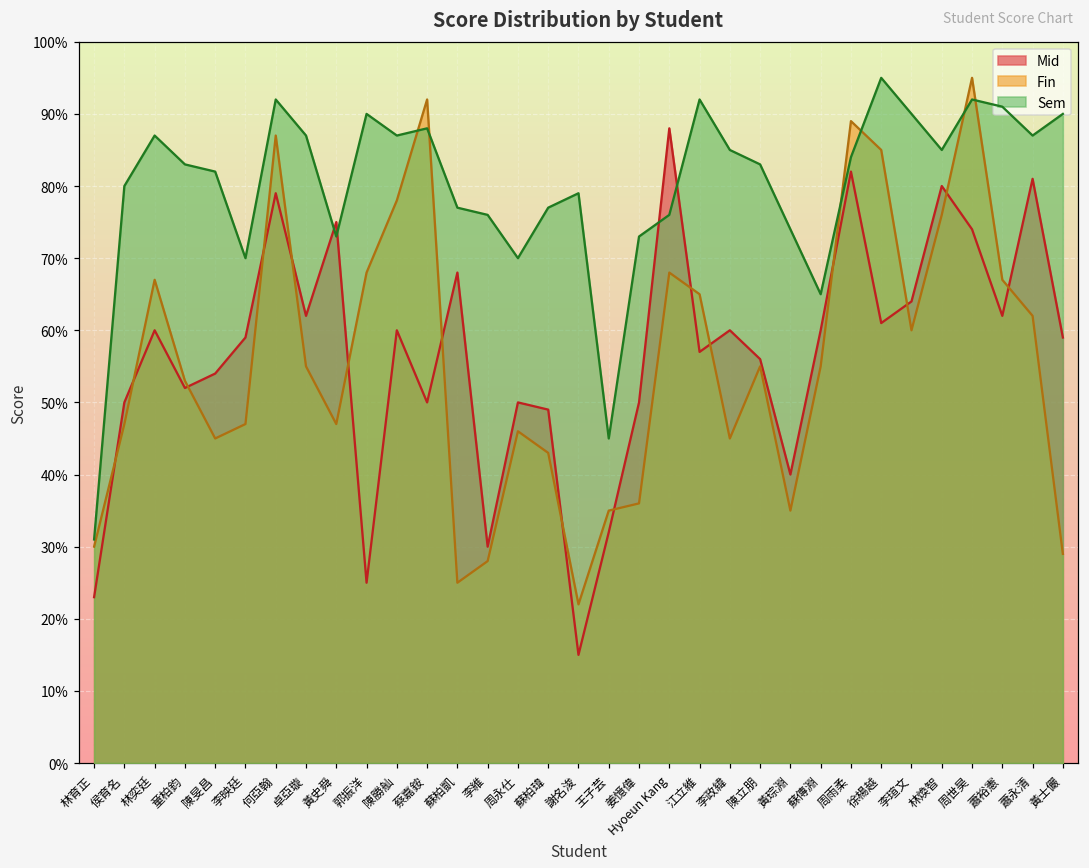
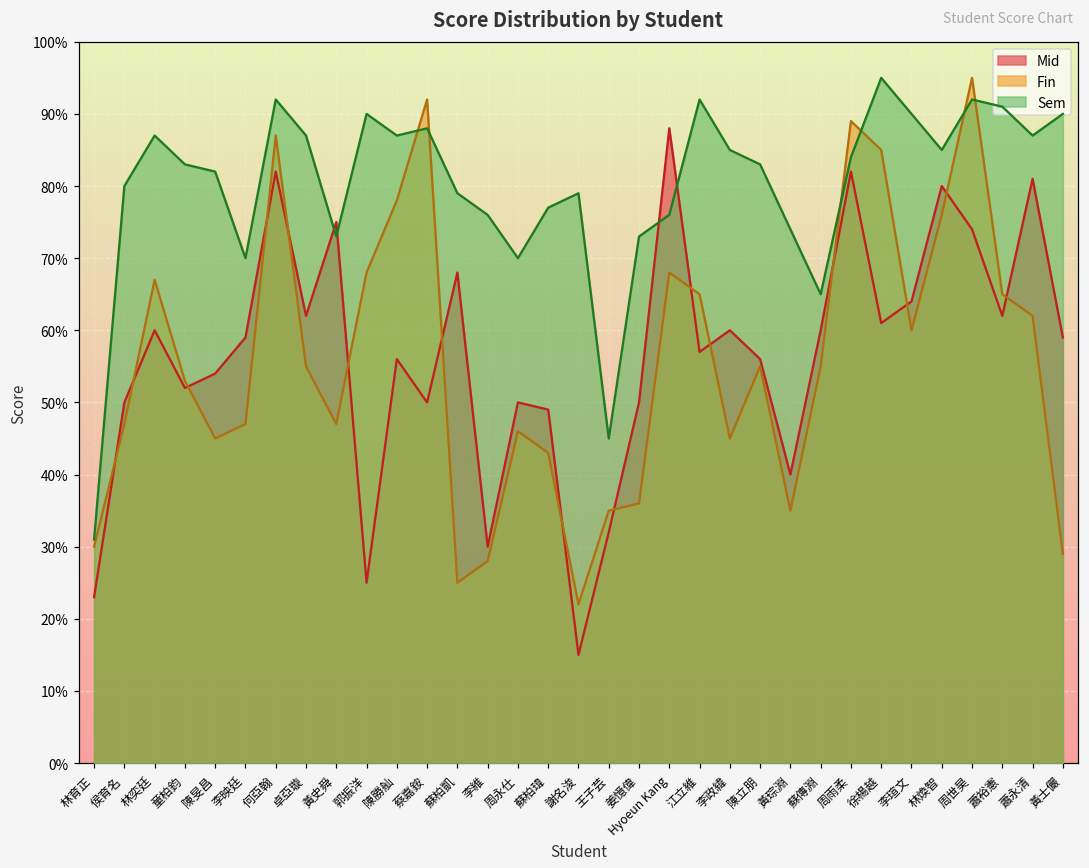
  {
    "Mid": {
      "林育正": "23%",
      "侯育名": "50%",
      "林奕廷": "60%",
      "童柏鈞": "52%",
      "陳旻昌": "54%",
      "李映廷": "59%",
-     "何亞翰": "79%",
+     "何亞翰": "82%",
      "卓亞璇": "62%",
      "黃史舜": "75%",
      "郭振洋": "25%",
-     "陳勝舢": "60%",
+     "陳勝舢": "56%",
      "蔡嘉銨": "50%",
      "蘇柏凱": "68%",
      "李維": "30%",
      "周永仕": "50%",
      "蘇柏瑋": "49%",
      "謝名浚": "15%",
      "王子芸": "32%",
      "姜憶偉": "50%",
      "Hyoeun Kang": "88%",
      "江立維": "57%",
      "李政緯": "60%",
      "陳立朋": "56%",
      "黃琮淵": "40%",
      "蘇傳淵": "60%",
      "周雨柔": "82%",
      "徐楊越": "61%",
      "李瑄文": "64%",
      "林煥智": "80%",
      "周世昊": "74%",
      "蕭裕憲": "62%",
      "蕭永清": "81%",
      "黃士儼": "59%"
    },
    "Fin": {
      "林育正": "30%",
      "侯育名": "47%",
      "林奕廷": "67%",
      "童柏鈞": "53%",
      "陳旻昌": "45%",
      "李映廷": "47%",
      "何亞翰": "87%",
      "卓亞璇": "55%",
      "黃史舜": "47%",
      "郭振洋": "68%",
      "陳勝舢": "78%",
      "蔡嘉銨": "92%",
      "蘇柏凱": "25%",
      "李維": "28%",
      "周永仕": "46%",
      "蘇柏瑋": "43%",
      "謝名浚": "22%",
      "王子芸": "35%",
      "姜憶偉": "36%",
      "Hyoeun Kang": "68%",
      "江立維": "65%",
      "李政緯": "45%",
      "陳立朋": "55%",
      "黃琮淵": "35%",
      "蘇傳淵": "55%",
      "周雨柔": "89%",
      "徐楊越": "85%",
      "李瑄文": "60%",
      "林煥智": "76%",
      "周世昊": "95%",
-     "蕭裕憲": "67%",
+     "蕭裕憲": "65%",
      "蕭永清": "62%",
      "黃士儼": "29%"
    },
    "Sem": {
      "林育正": "31%",
      "侯育名": "80%",
      "林奕廷": "87%",
      "童柏鈞": "83%",
      "陳旻昌": "82%",
      "李映廷": "70%",
      "何亞翰": "92%",
      "卓亞璇": "87%",
      "黃史舜": "73%",
      "郭振洋": "90%",
      "陳勝舢": "87%",
      "蔡嘉銨": "88%",
-     "蘇柏凱": "77%",
+     "蘇柏凱": "79%",
      "李維": "76%",
      "周永仕": "70%",
      "蘇柏瑋": "77%",
      "謝名浚": "79%",
      "王子芸": "45%",
      "姜憶偉": "73%",
      "Hyoeun Kang": "76%",
      "江立維": "92%",
      "李政緯": "85%",
      "陳立朋": "83%",
      "黃琮淵": "74%",
      "蘇傳淵": "65%",
      "周雨柔": "84%",
      "徐楊越": "95%",
      "李瑄文": "90%",
      "林煥智": "85%",
      "周世昊": "92%",
      "蕭永清": "87%"
    }
  }
